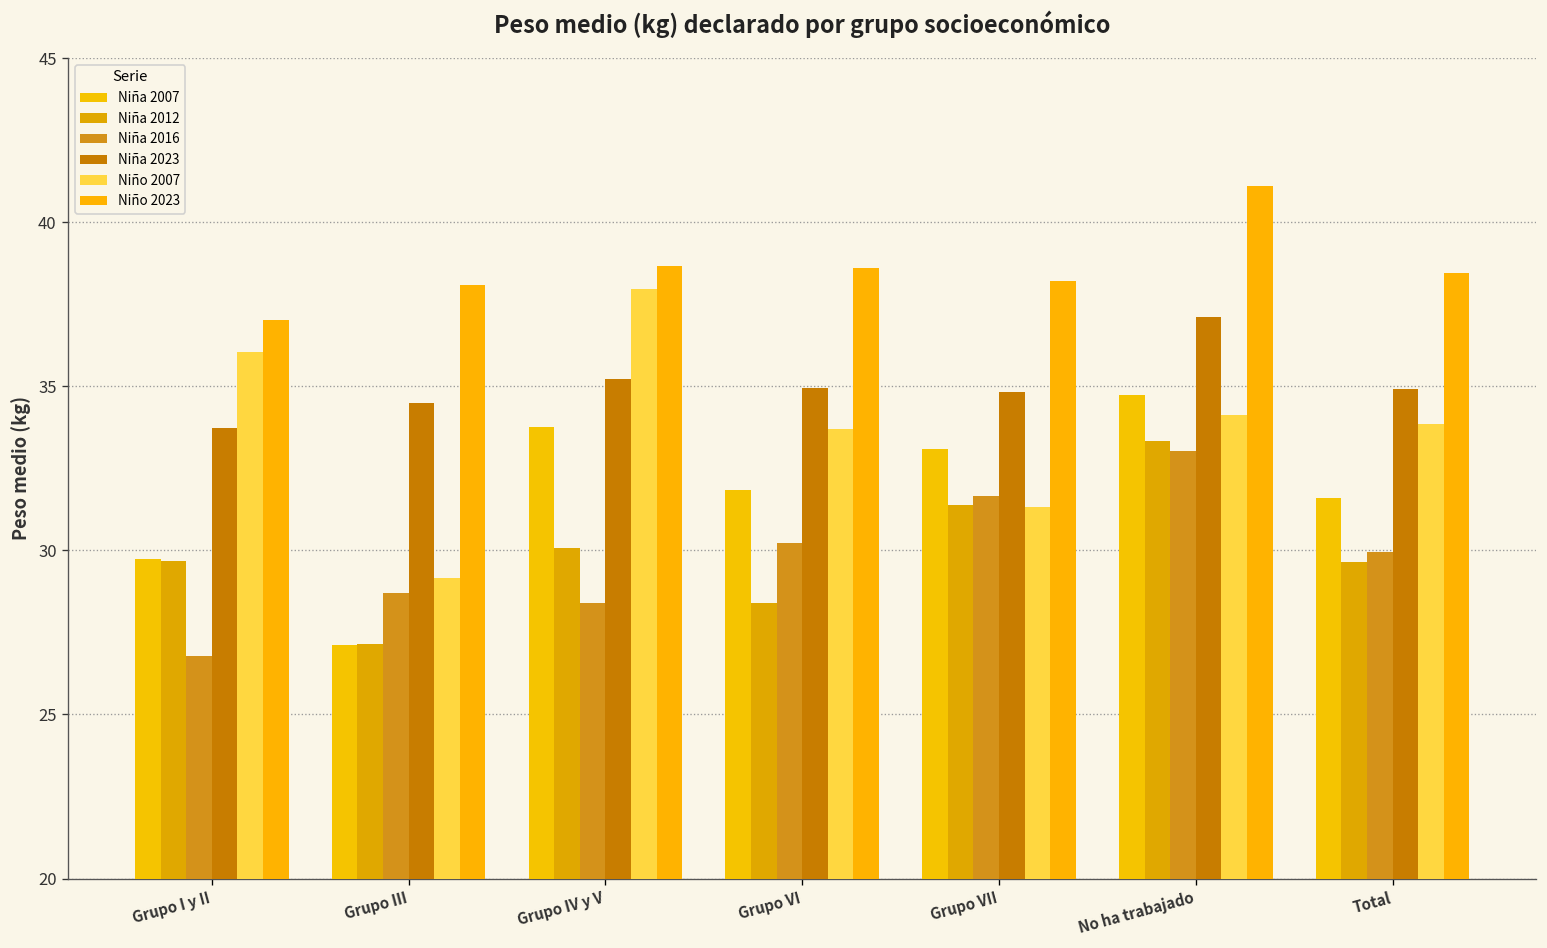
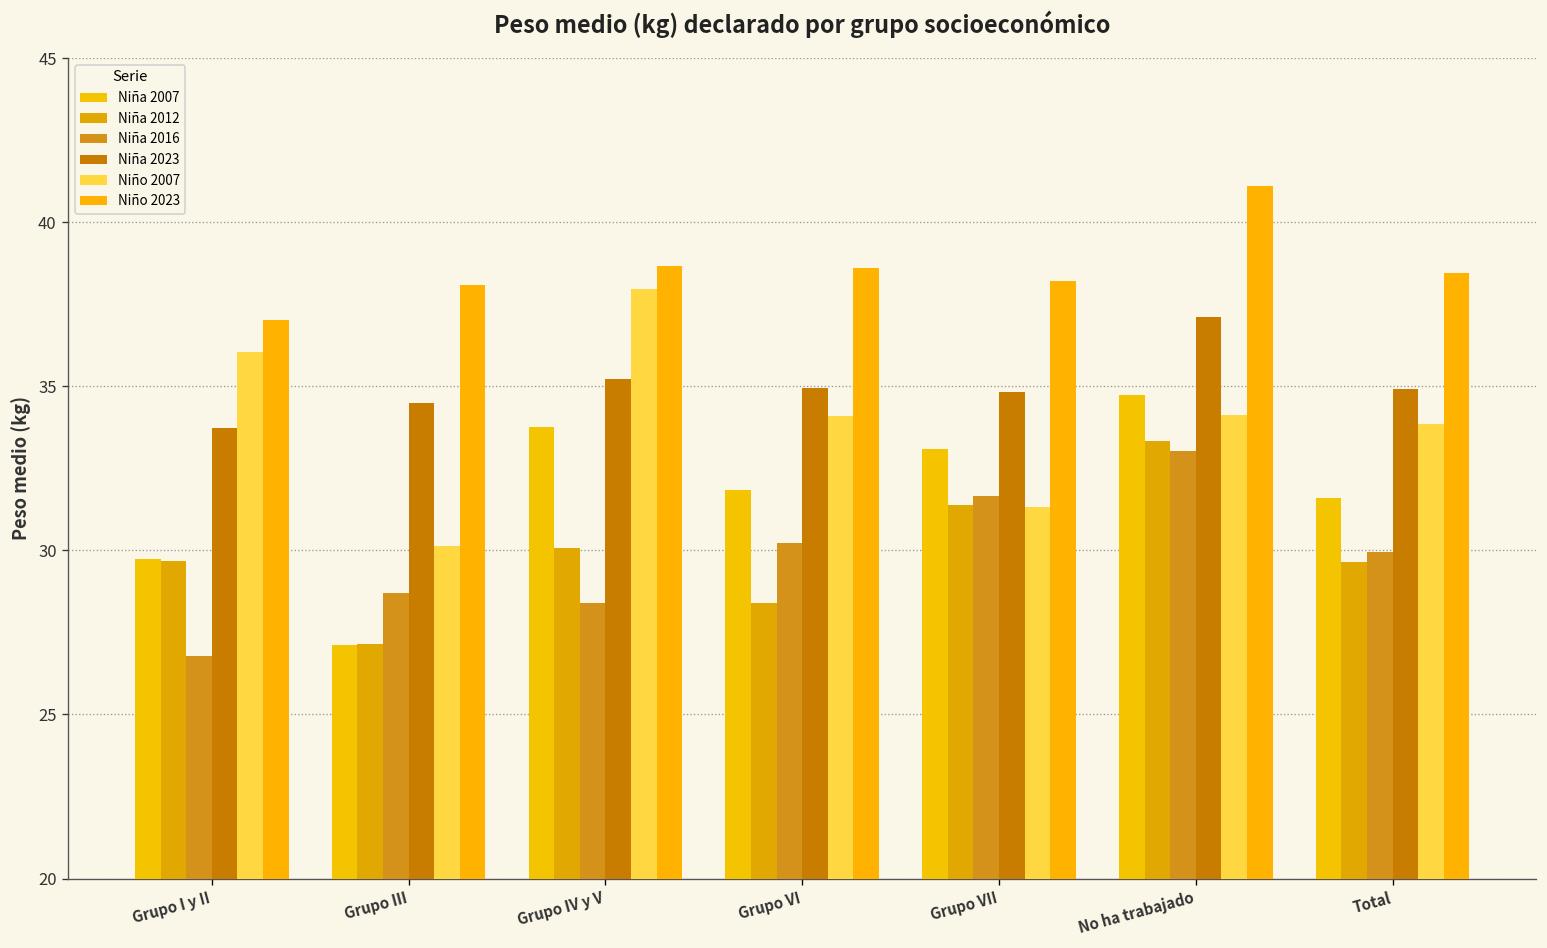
  {
    "Niño 2007": {
      "Grupo I y II": 36.1,
-     "Grupo III": 29.2,
+     "Grupo III": 30.1,
      "Grupo IV y V": 38.0,
-     "Grupo VI": 33.7,
+     "Grupo VI": 34.1,
      "Grupo VII": 31.3,
      "No ha trabajado": 34.1,
      "Total": 33.9
    }
  }
